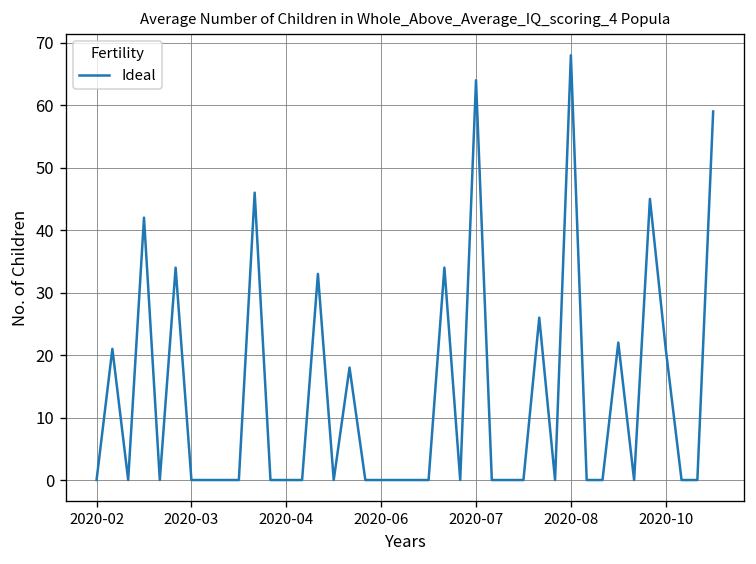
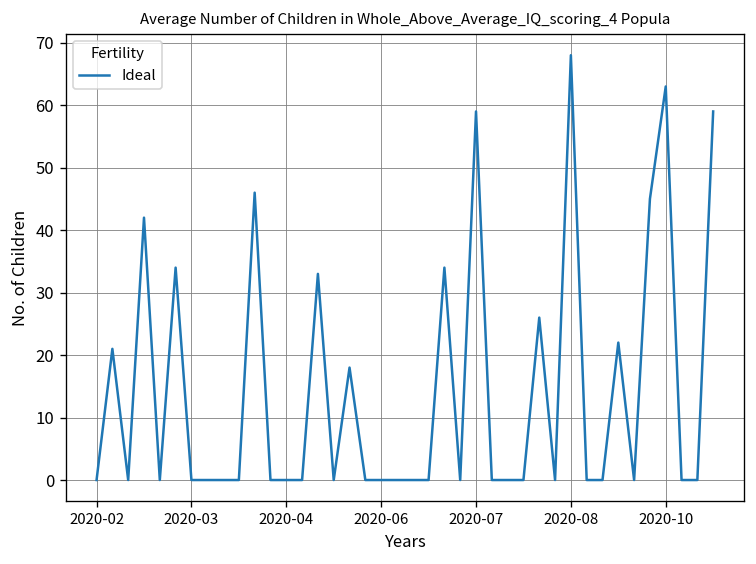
  {
    "2020-02": 0,
    "2020-03": 0,
    "2020-04": 0,
    "2020-06": 0,
-   "2020-07": 64,
+   "2020-07": 59,
    "2020-08": 68,
-   "2020-10": 21
+   "2020-10": 63
  }
